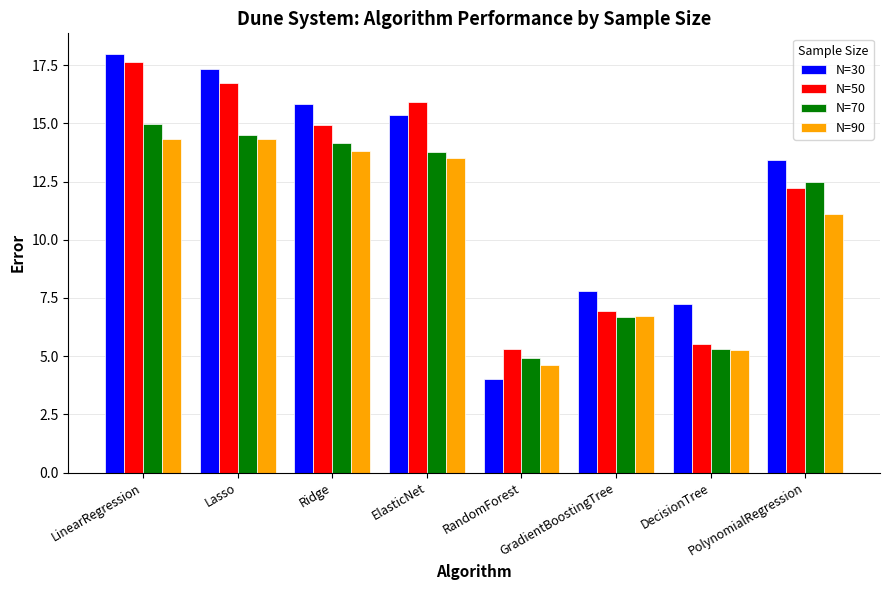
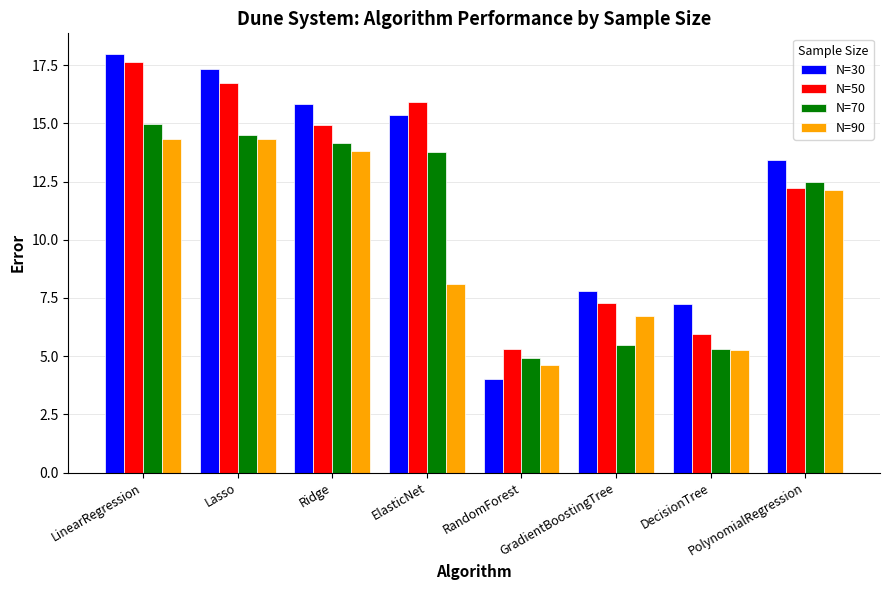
  {
    "N=30": {
      "LinearRegression": 18.0,
      "Lasso": 17.3,
      "Ridge": 15.8,
      "ElasticNet": 15.4,
      "RandomForest": 4.0,
      "GradientBoostingTree": 7.8,
      "DecisionTree": 7.2,
      "PolynomialRegression": 13.4
    },
    "N=50": {
      "LinearRegression": 17.6,
      "Lasso": 16.7,
      "Ridge": 15.0,
      "ElasticNet": 15.9,
      "RandomForest": 5.3,
-     "GradientBoostingTree": 7.0,
-     "DecisionTree": 5.5,
+     "GradientBoostingTree": 7.3,
+     "DecisionTree": 5.9,
      "PolynomialRegression": 12.2
    },
    "N=70": {
      "LinearRegression": 15.0,
      "Lasso": 14.5,
      "Ridge": 14.2,
      "ElasticNet": 13.8,
      "RandomForest": 4.9,
-     "GradientBoostingTree": 6.7,
+     "GradientBoostingTree": 5.5,
      "DecisionTree": 5.3,
      "PolynomialRegression": 12.5
    },
    "N=90": {
      "LinearRegression": 14.3,
      "Lasso": 14.3,
      "Ridge": 13.8,
-     "ElasticNet": 13.5,
+     "ElasticNet": 8.1,
      "RandomForest": 4.6,
      "GradientBoostingTree": 6.7,
      "DecisionTree": 5.3,
-     "PolynomialRegression": 11.1
+     "PolynomialRegression": 12.1
    }
  }
